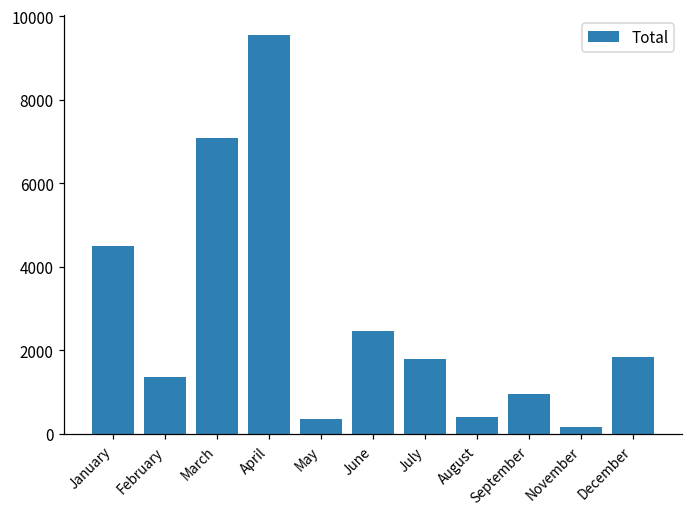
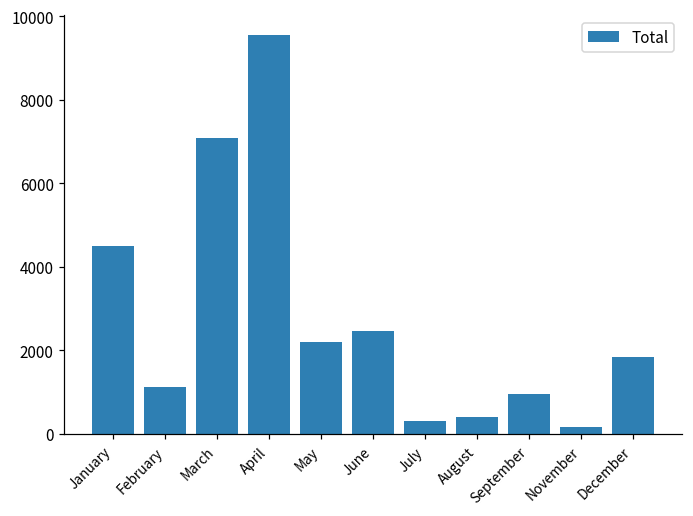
  {
    "January": 4500,
-   "February": 1400,
+   "February": 1100,
    "March": 7100,
    "April": 9500,
-   "May": 400,
+   "May": 2200,
    "June": 2500,
-   "July": 1800,
+   "July": 300,
    "August": 400,
    "September": 1000,
    "November": 200,
    "December": 1800
  }
